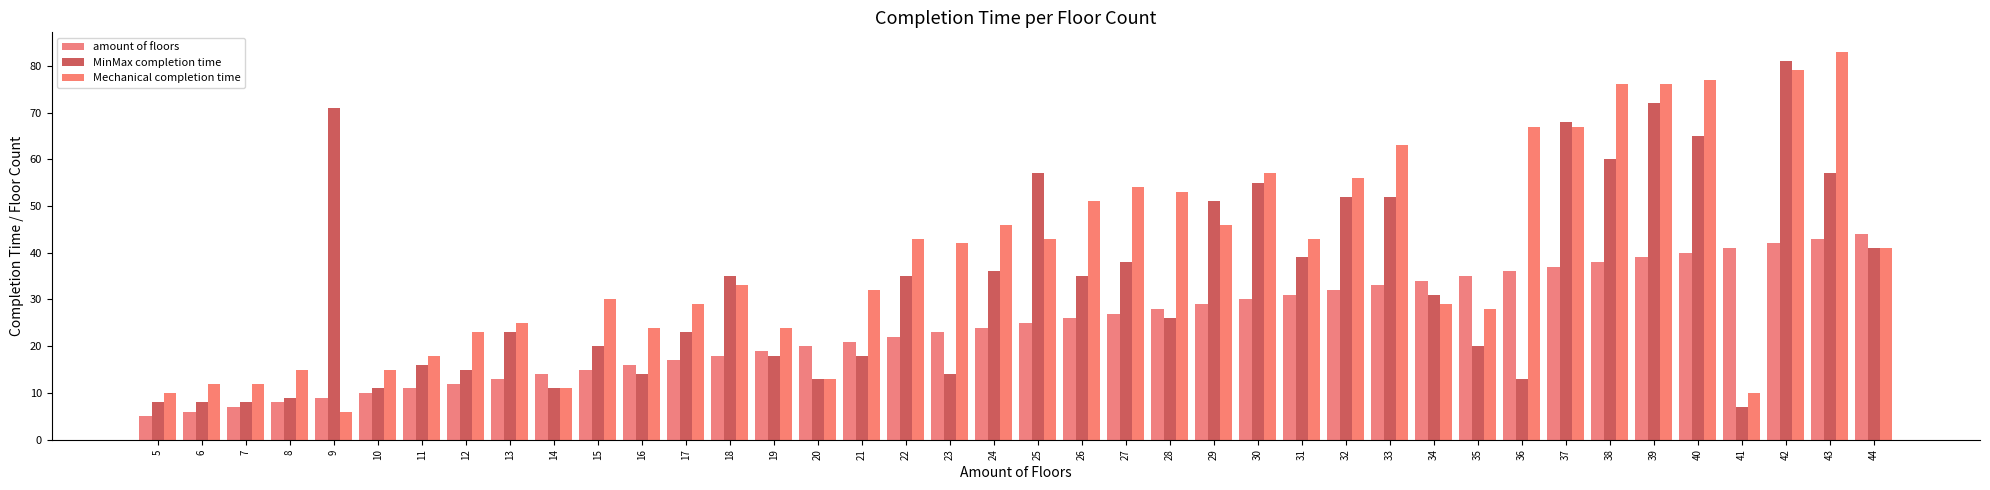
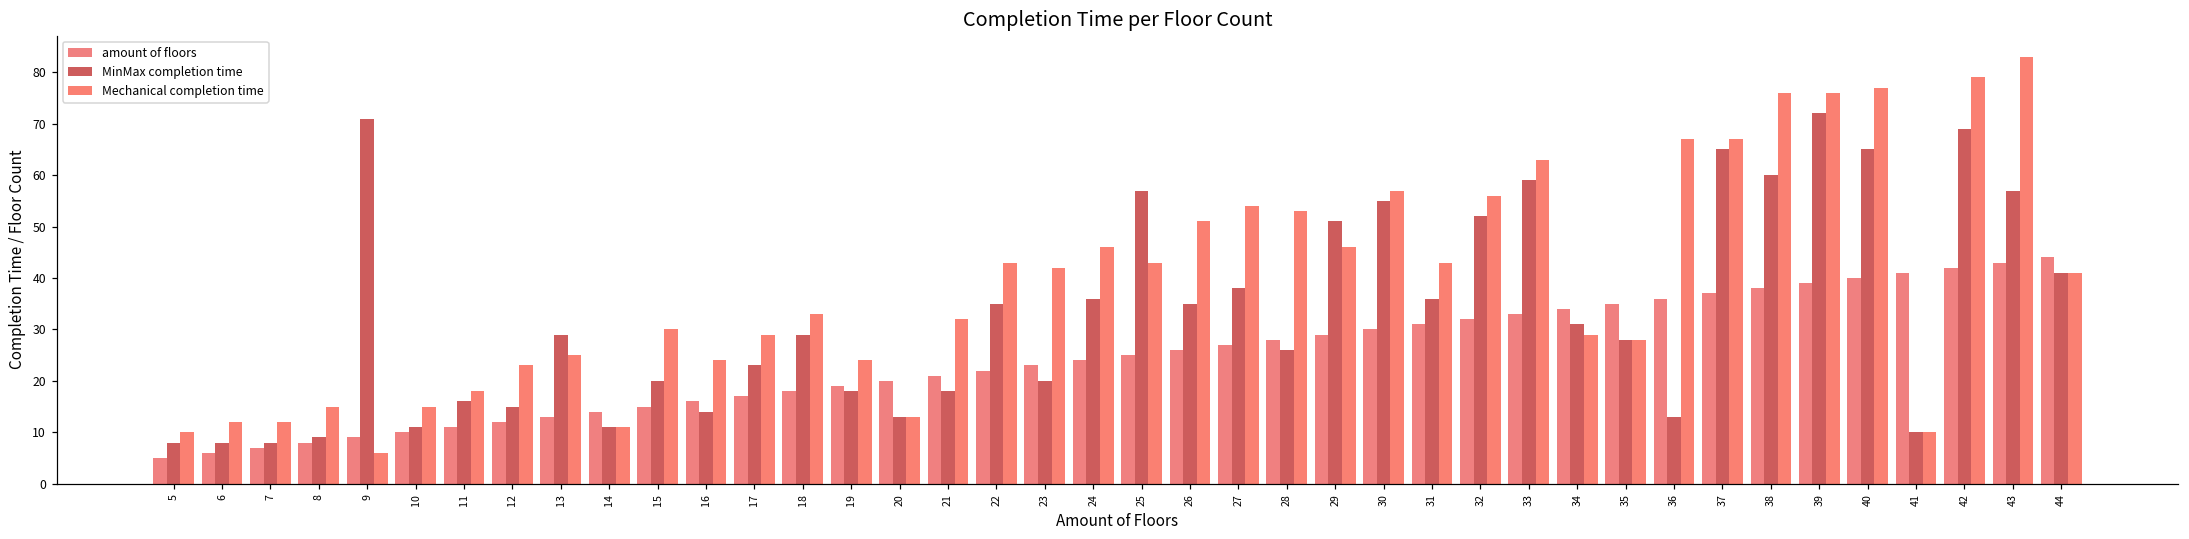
  {
    "MinMax completion time": {
      "5": 8,
      "6": 8,
      "7": 8,
      "8": 9,
      "9": 71,
      "10": 11,
      "11": 16,
      "12": 15,
-     "13": 23,
+     "13": 29,
      "14": 11,
      "15": 20,
      "16": 14,
      "17": 23,
-     "18": 35,
+     "18": 29,
      "19": 18,
      "20": 13,
      "21": 18,
      "22": 35,
-     "23": 14,
+     "23": 20,
      "24": 36,
      "25": 57,
      "26": 35,
      "27": 38,
      "28": 26,
      "29": 51,
      "30": 55,
-     "31": 39,
+     "31": 36,
      "32": 52,
-     "33": 52,
+     "33": 59,
      "34": 31,
-     "35": 20,
+     "35": 28,
      "36": 13,
-     "37": 68,
+     "37": 65,
      "38": 60,
      "39": 72,
      "40": 65,
-     "41": 7,
-     "42": 81,
+     "41": 10,
+     "42": 69,
      "43": 57,
      "44": 41
    }
  }
